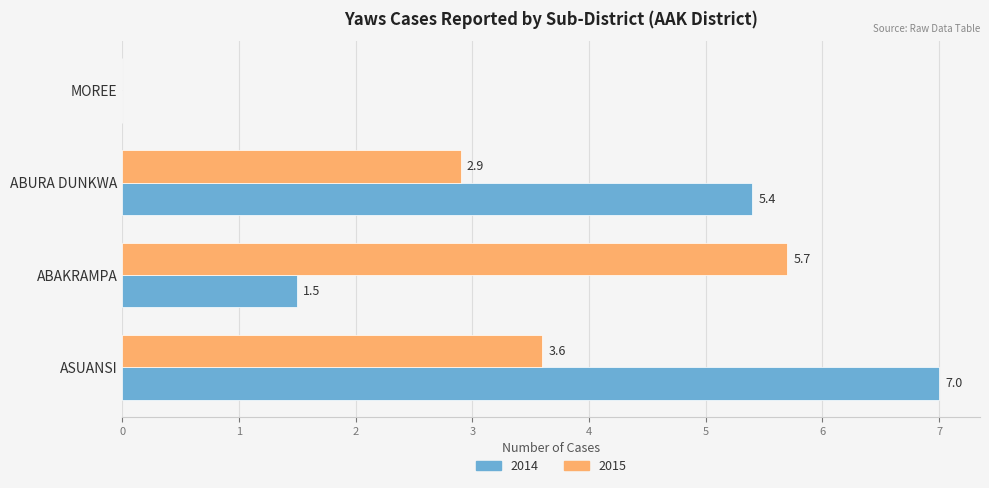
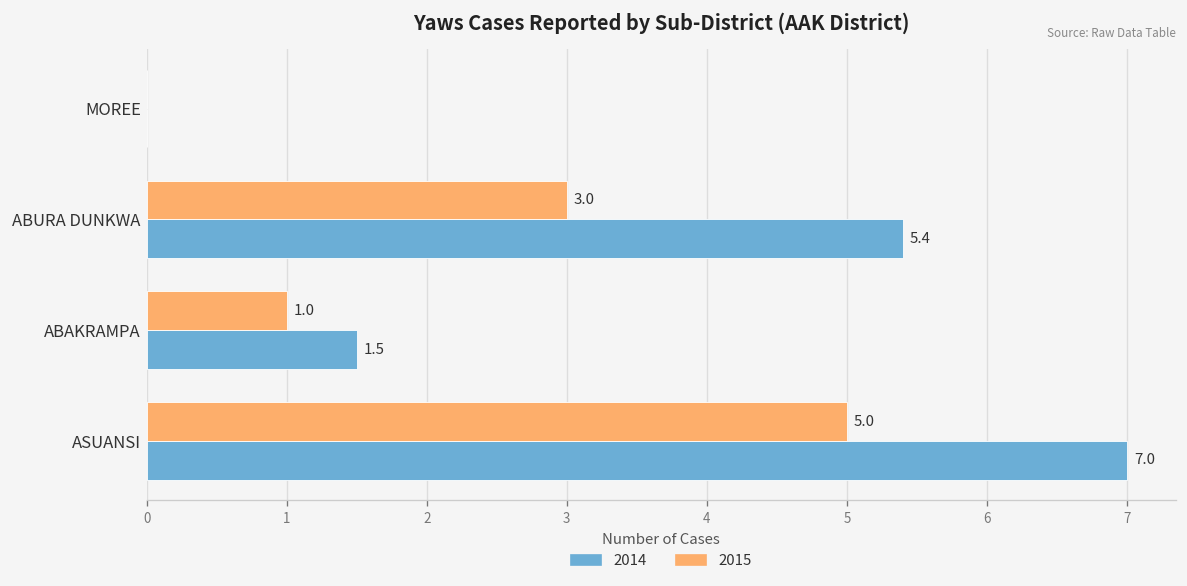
  {
    "2014": {
      "ABURA DUNKWA": 5.4,
      "ABAKRAMPA": 1.5,
      "ASUANSI": 7.0
    },
    "2015": {
-     "ABURA DUNKWA": 2.9,
-     "ABAKRAMPA": 5.7,
-     "ASUANSI": 3.6
+     "ABURA DUNKWA": 3.0,
+     "ABAKRAMPA": 1.0,
+     "ASUANSI": 5.0
    }
  }
